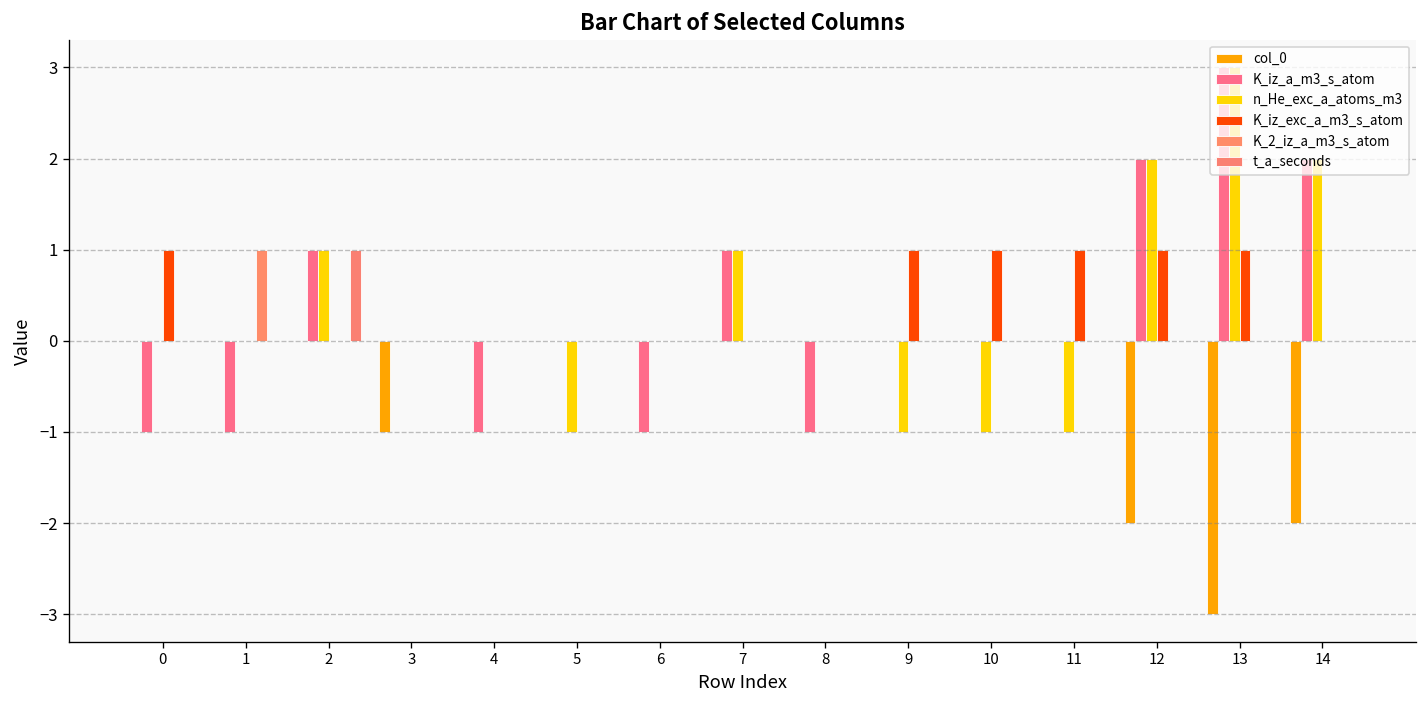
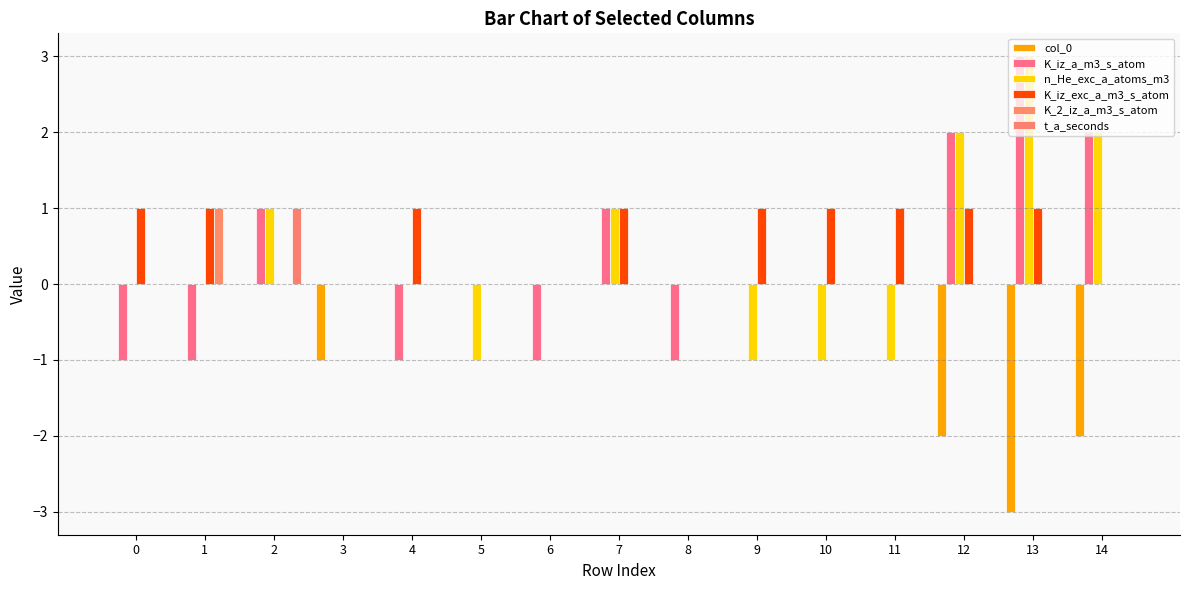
  {
    "K_iz_exc_a_m3_s_atom": {
      "0": 1,
-     "1": 0,
+     "1": 1,
      "2": 0,
      "3": 0,
-     "4": 0,
+     "4": 1,
      "5": 0,
      "6": 0,
-     "7": 0,
+     "7": 1,
      "8": 0,
      "9": 1,
      "10": 1,
      "11": 1,
      "12": 1,
      "13": 1,
      "14": 0
    }
  }
